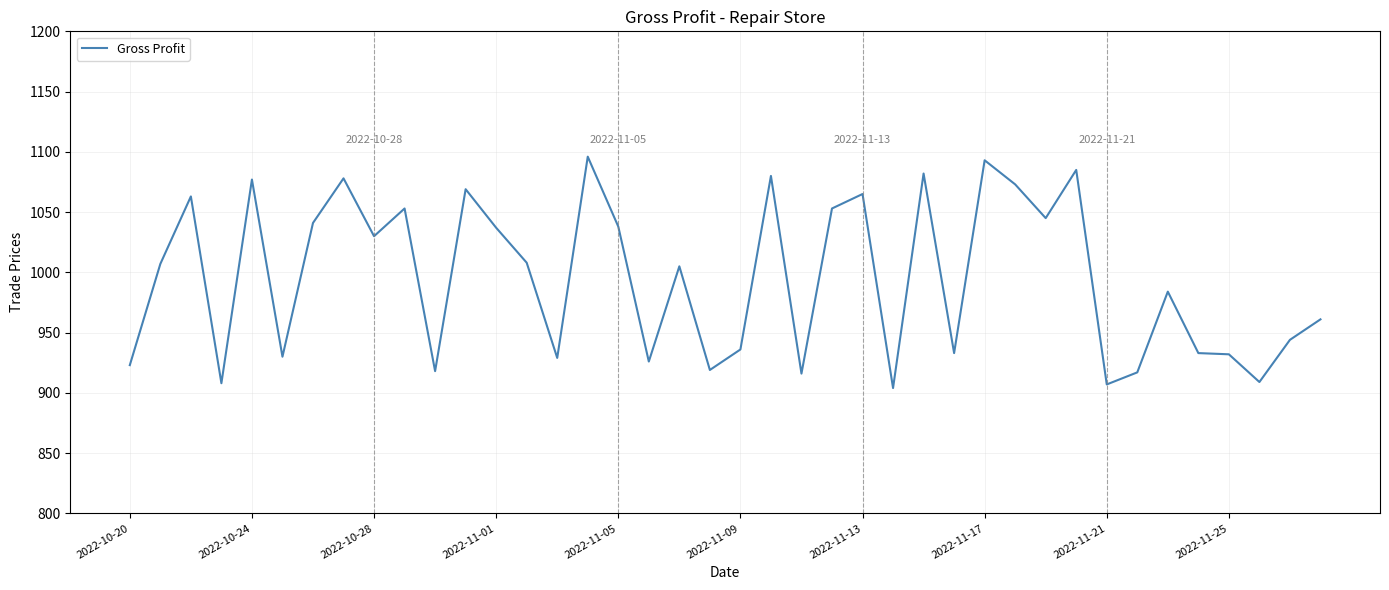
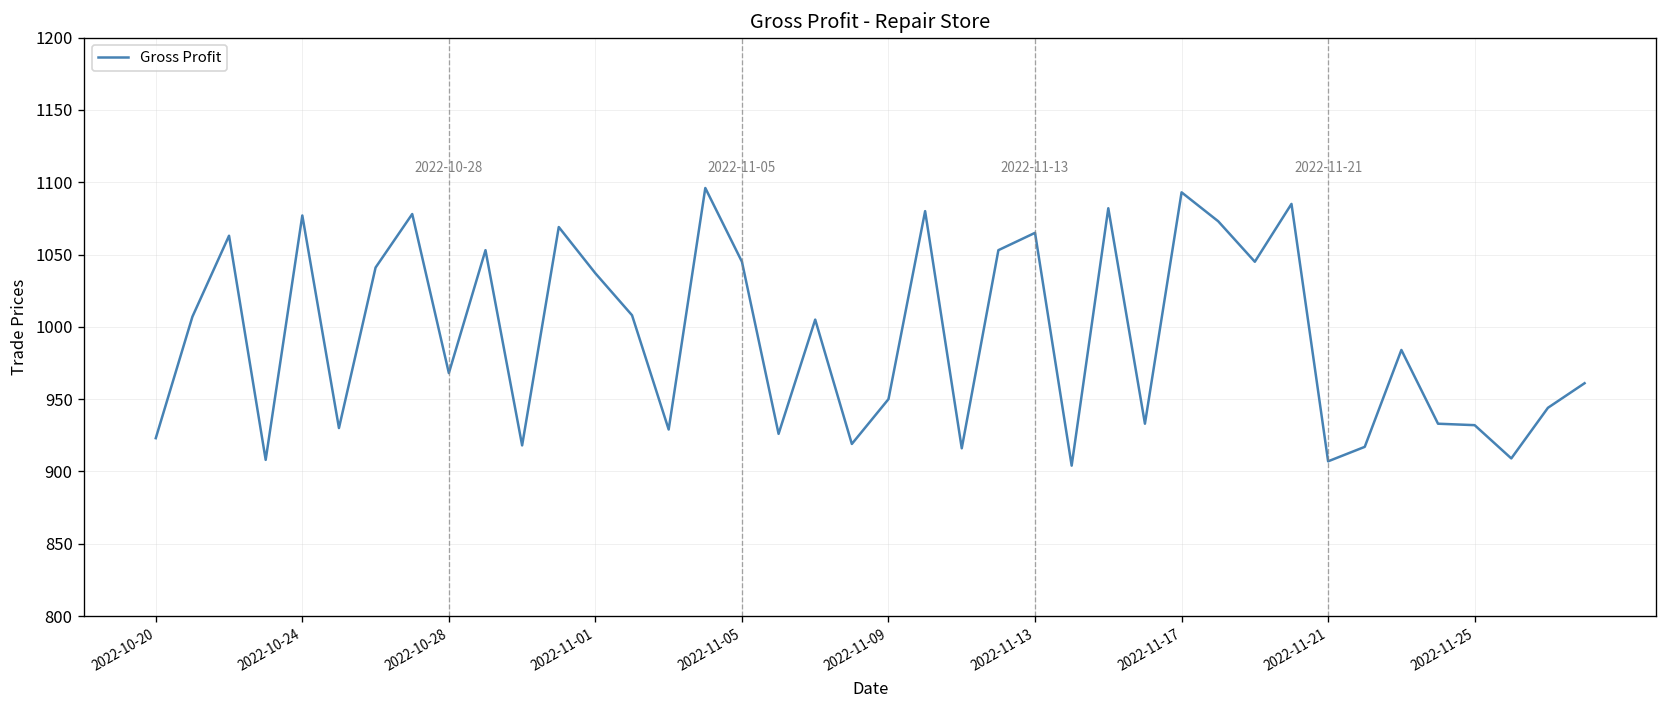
  {
    "2022-10-20": 923,
    "2022-10-24": 1077,
-   "2022-10-28": 1030,
+   "2022-10-28": 968,
    "2022-11-01": 1037,
-   "2022-11-05": 1038,
-   "2022-11-09": 936,
+   "2022-11-05": 1045,
+   "2022-11-09": 950,
    "2022-11-13": 1065,
    "2022-11-17": 1093,
    "2022-11-21": 907,
    "2022-11-25": 932
  }
